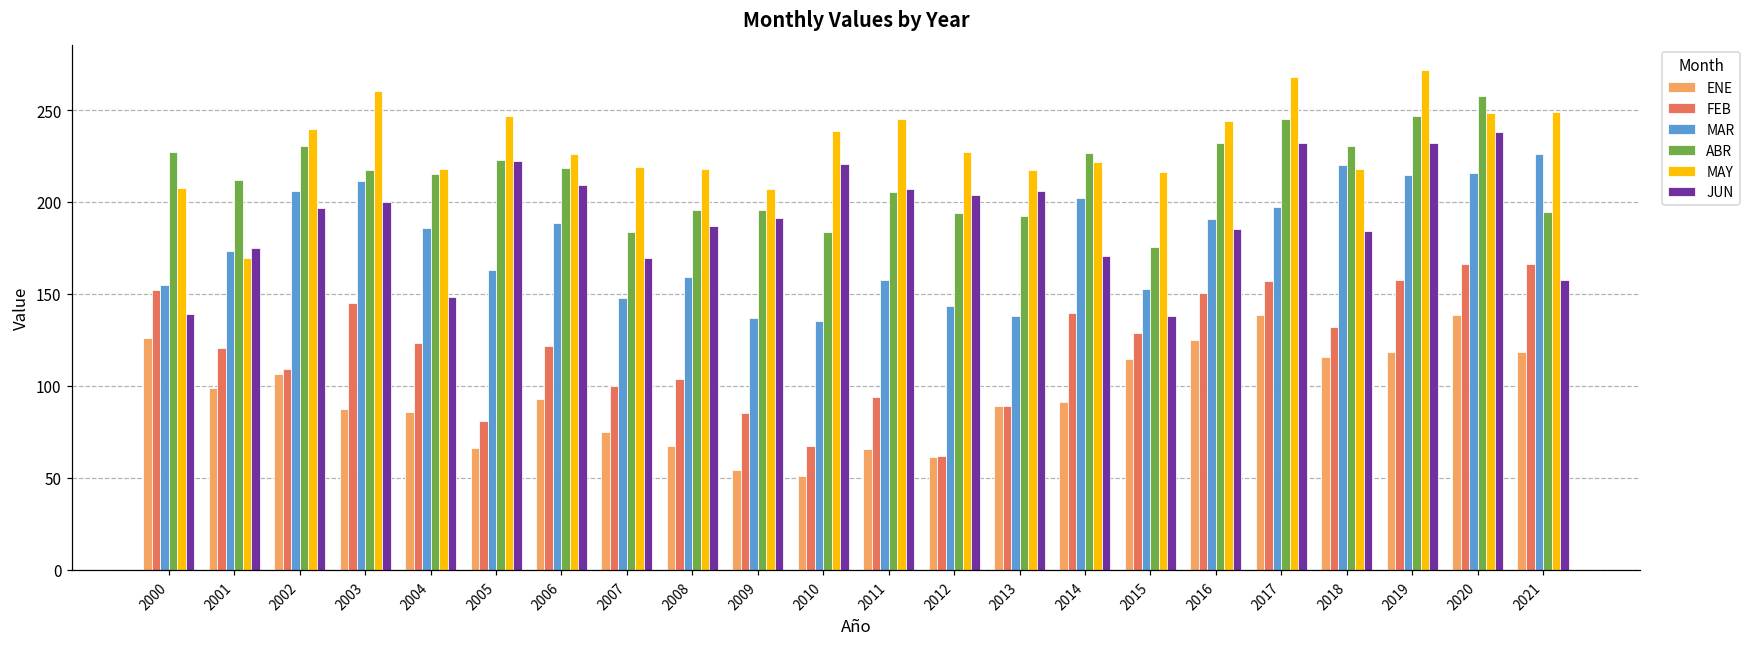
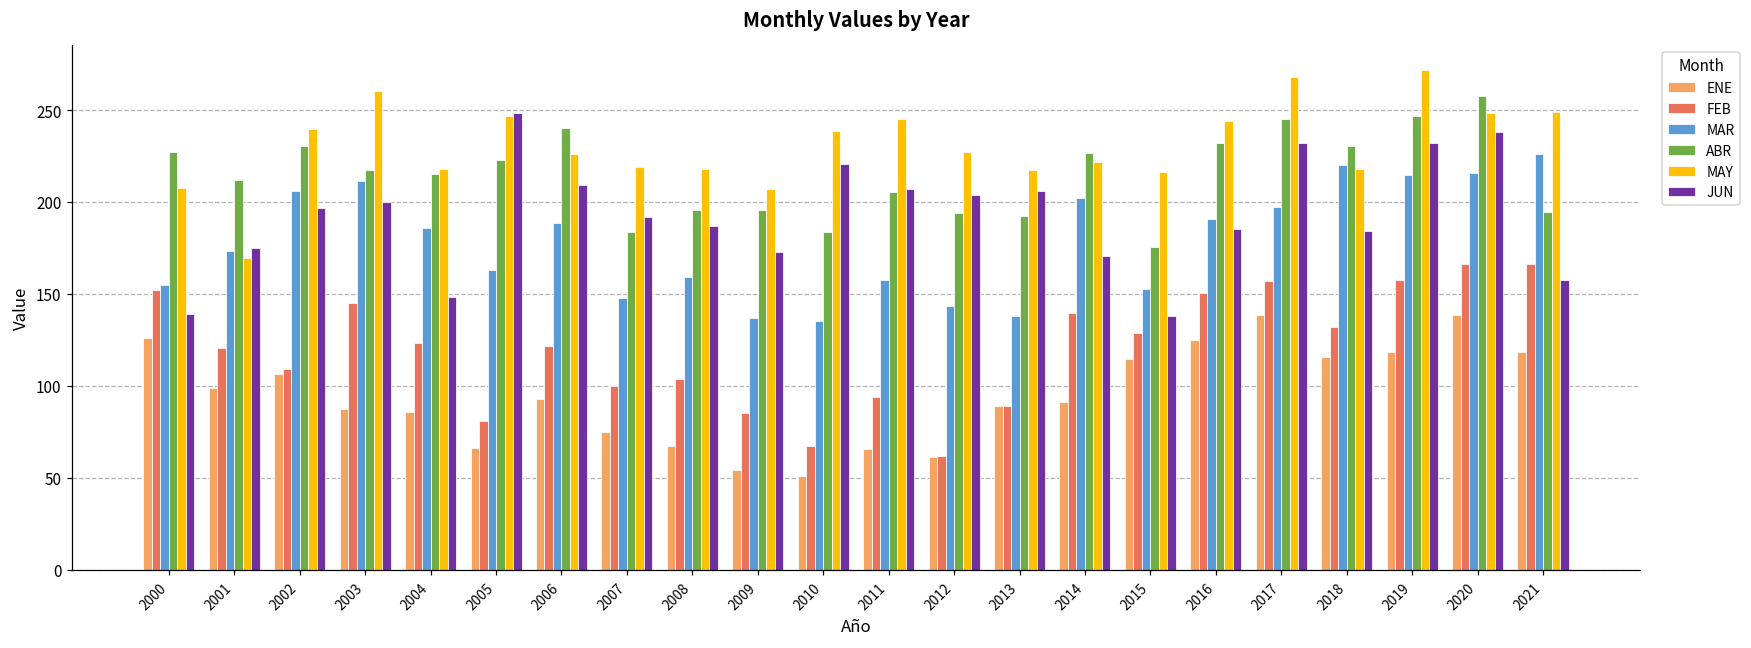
  {
    "MAR": {
      "2000": 155,
      "2001": 173,
      "2002": 206,
      "2003": 211,
      "2004": 186,
      "2005": 163,
      "2006": 189,
      "2007": 148,
      "2008": 159,
      "2009": 137,
      "2010": 135,
      "2011": 158,
      "2012": 143,
      "2013": 138,
      "2014": 202,
      "2015": 153,
      "2016": 191,
      "2017": 197,
      "2018": 220,
      "2019": 214,
      "2020": 216,
      "2021": 226
    },
    "ABR": {
      "2000": 227,
      "2001": 212,
      "2002": 230,
      "2003": 217,
      "2004": 215,
      "2005": 223,
-     "2006": 218,
+     "2006": 240,
      "2007": 184,
      "2008": 196,
      "2009": 196,
      "2010": 184,
      "2011": 205,
      "2012": 194,
      "2013": 192,
      "2014": 227,
      "2015": 176,
      "2016": 232,
      "2017": 245,
      "2018": 231,
      "2019": 246,
      "2020": 258,
      "2021": 194
    },
    "MAY": {
      "2000": 207,
      "2001": 169,
      "2002": 240,
      "2003": 260,
      "2004": 218,
      "2005": 247,
      "2006": 226,
      "2007": 219,
      "2008": 218,
      "2009": 207,
      "2010": 239,
      "2011": 245,
      "2012": 227,
      "2013": 217,
      "2014": 222,
      "2015": 216,
      "2016": 244,
      "2017": 268,
      "2018": 218,
      "2019": 272,
      "2020": 249,
      "2021": 249
    },
    "JUN": {
      "2000": 139,
      "2001": 175,
      "2002": 197,
      "2003": 200,
      "2004": 148,
-     "2005": 222,
+     "2005": 248,
      "2006": 209,
-     "2007": 170,
+     "2007": 192,
      "2008": 187,
-     "2009": 191,
+     "2009": 173,
      "2010": 221,
      "2011": 207,
      "2012": 204,
      "2013": 206,
      "2014": 170,
      "2015": 138,
      "2016": 185,
      "2017": 232,
      "2018": 184,
      "2019": 232,
      "2020": 238,
      "2021": 158
    }
  }
